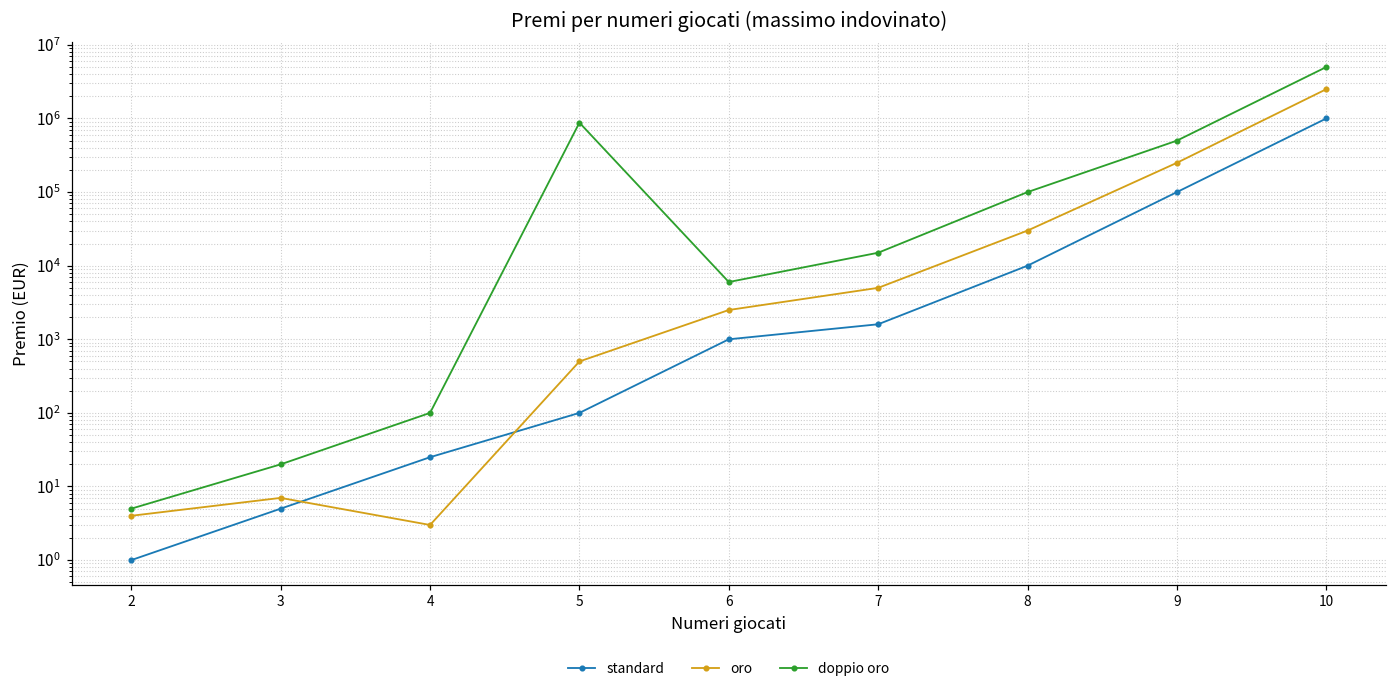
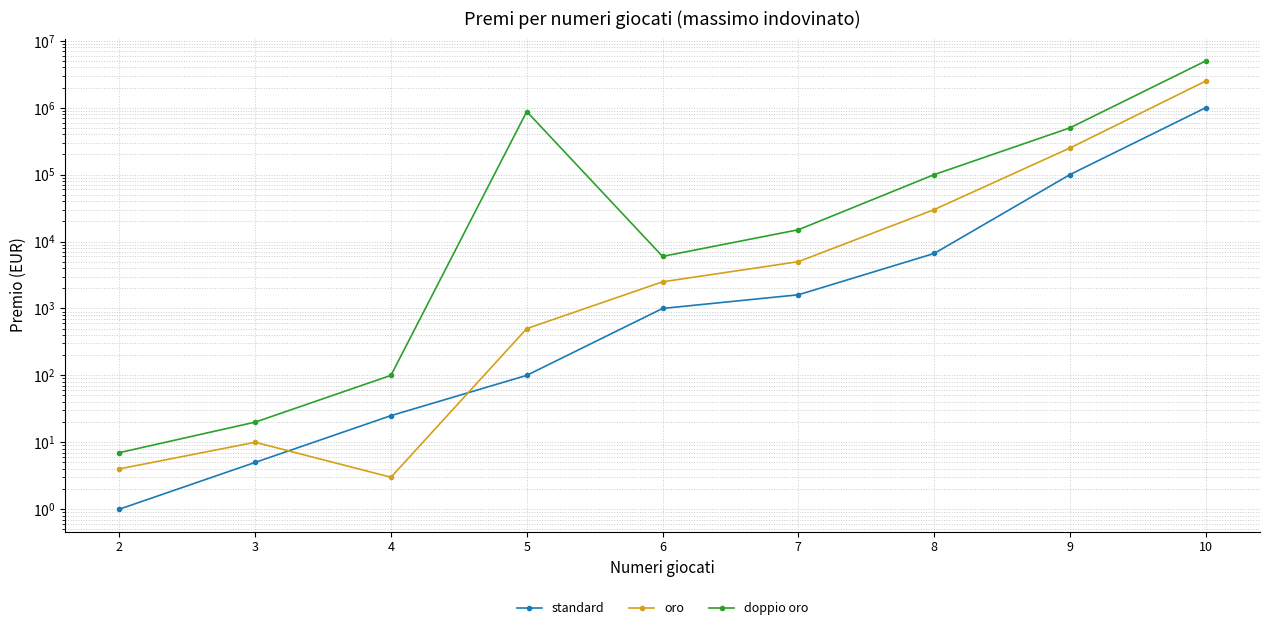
  {
    "standard": {
      "2": 1,
      "3": 5,
      "4": 25,
      "5": 100,
      "6": 1000,
      "7": 1600,
-     "8": 10000,
+     "8": 7000,
      "9": 100000,
      "10": 1000000
    },
    "oro": {
      "2": 4,
-     "3": 7,
+     "3": 10,
      "4": 3,
      "5": 500,
      "6": 2500,
      "7": 5000,
      "8": 30000,
      "9": 250000,
      "10": 2500000
    },
    "doppio oro": {
-     "2": 5,
+     "2": 7,
      "3": 20,
      "4": 100,
      "5": 900000,
      "6": 6000,
      "7": 15000,
      "8": 100000,
      "9": 500000,
      "10": 5000000
    }
  }
